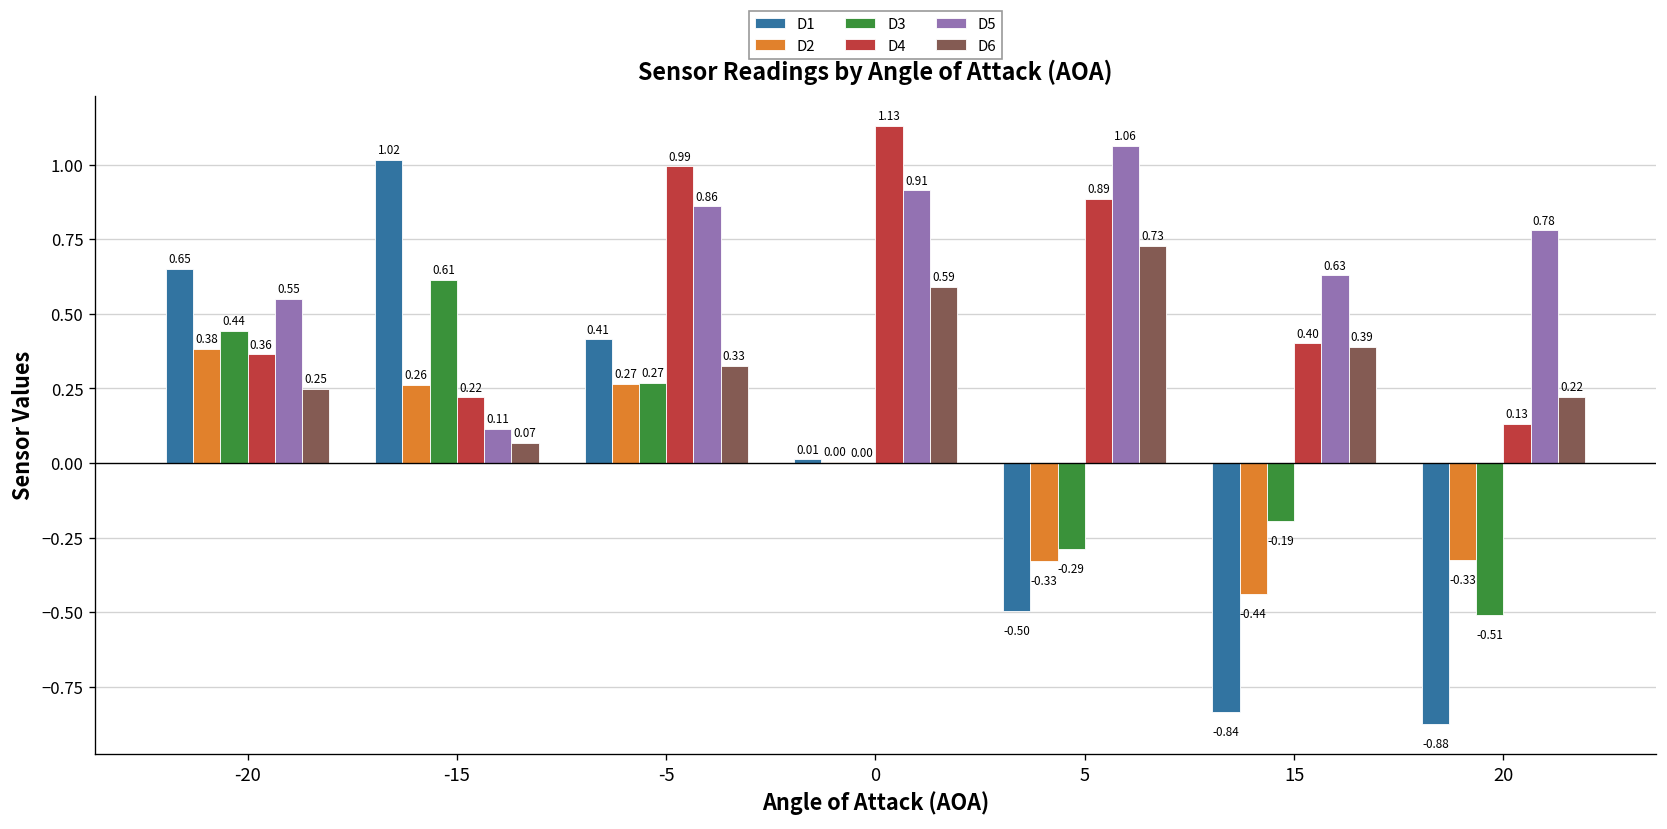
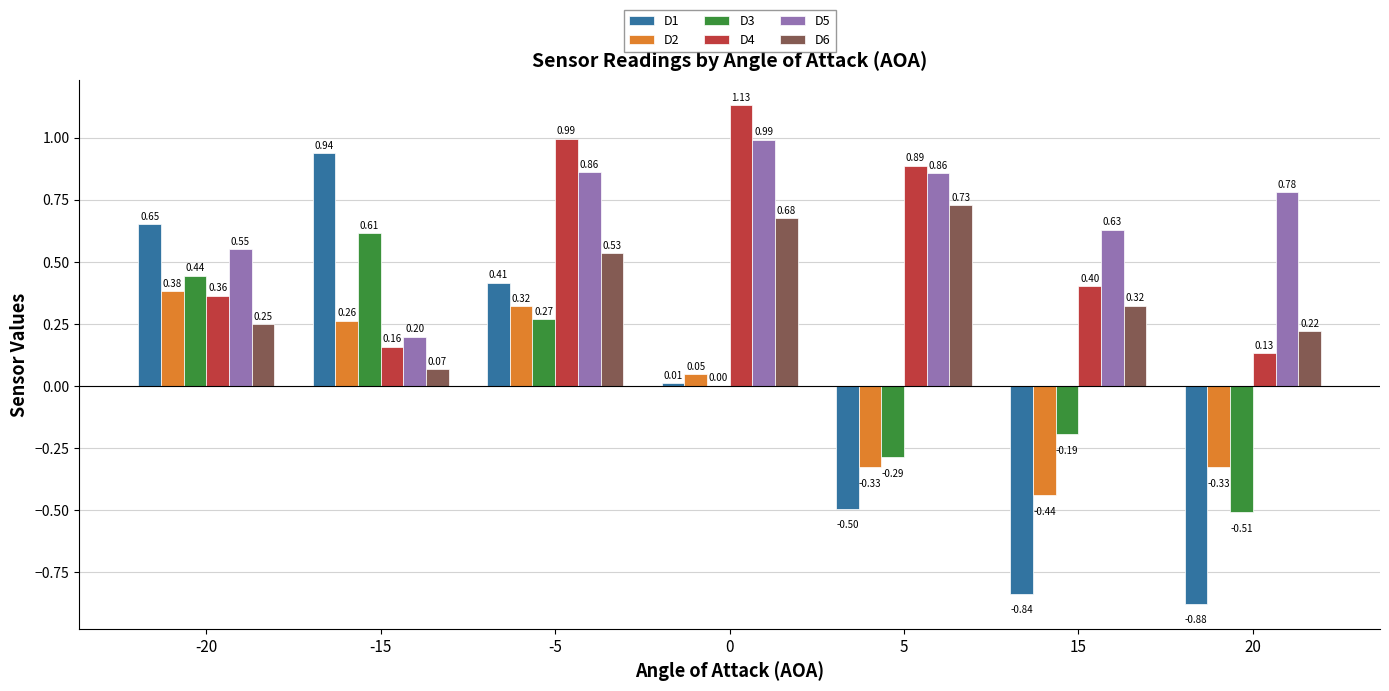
  {
    "D1": {
      "-20": 0.65,
-     "-15": 1.02,
+     "-15": 0.94,
      "-5": 0.41,
      "0": 0.01,
      "5": -0.50,
      "15": -0.84,
      "20": -0.88
    },
    "D2": {
      "-20": 0.38,
      "-15": 0.26,
-     "-5": 0.27,
-     "0": 0.00,
+     "-5": 0.32,
+     "0": 0.05,
      "5": -0.33,
      "15": -0.44,
      "20": -0.33
    },
    "D3": {
      "-20": 0.44,
      "-15": 0.61,
      "-5": 0.27,
      "0": 0.00,
      "5": -0.29,
      "15": -0.19,
      "20": -0.51
    },
    "D4": {
      "-20": 0.36,
-     "-15": 0.22,
+     "-15": 0.16,
      "-5": 0.99,
      "0": 1.13,
      "5": 0.89,
      "15": 0.40,
      "20": 0.13
    },
    "D5": {
      "-20": 0.55,
-     "-15": 0.11,
+     "-15": 0.20,
      "-5": 0.86,
-     "0": 0.91,
-     "5": 1.06,
+     "0": 0.99,
+     "5": 0.86,
      "15": 0.63,
      "20": 0.78
    },
    "D6": {
      "-20": 0.25,
      "-15": 0.07,
-     "-5": 0.33,
-     "0": 0.59,
+     "-5": 0.53,
+     "0": 0.68,
      "5": 0.73,
-     "15": 0.39,
+     "15": 0.32,
      "20": 0.22
    }
  }
